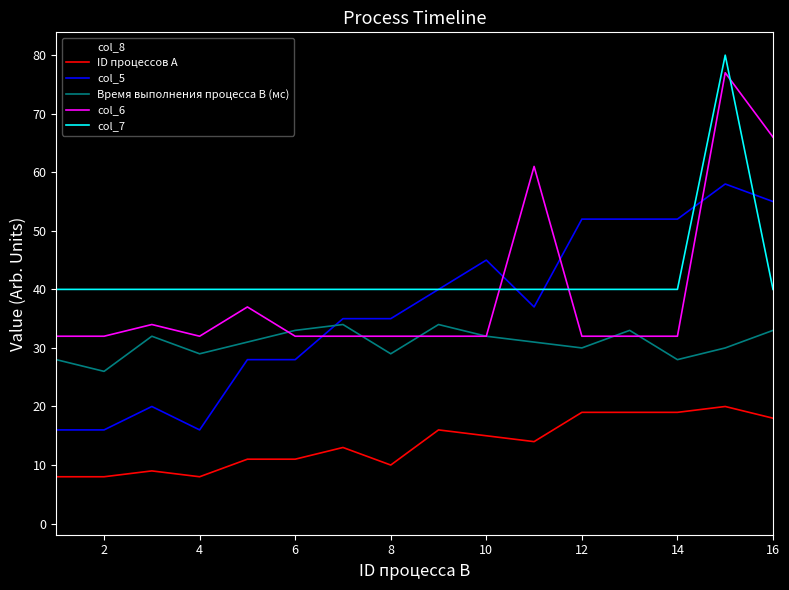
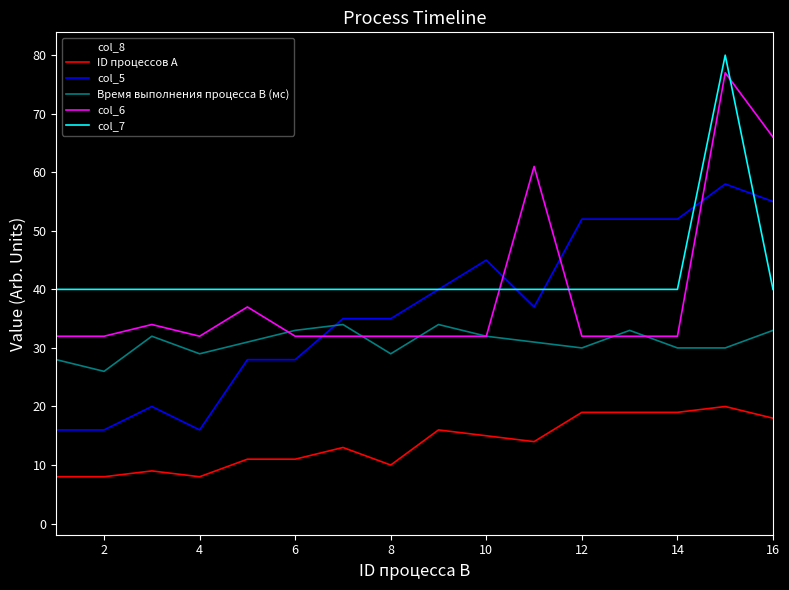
  {
    "col_8": {
      "2": 2,
      "4": 5,
      "6": 21,
      "8": 24,
      "10": 37,
      "12": 42,
      "14": 45,
      "16": 46
    },
    "ID процессов A": {
      "2": 8,
      "4": 8,
      "6": 11,
      "8": 10,
      "10": 15,
      "12": 19,
      "14": 19,
      "16": 18
    },
    "col_5": {
      "2": 16,
      "4": 16,
      "6": 28,
      "8": 35,
      "10": 45,
      "12": 52,
      "14": 52,
      "16": 55
    },
    "Время выполнения процесса B (мс)": {
      "2": 26,
      "4": 29,
      "6": 33,
      "8": 29,
      "12": 30,
-     "14": 28,
+     "14": 30,
      "16": 33
    },
    "col_6": {
      "2": 32,
      "4": 32,
      "6": 32,
      "8": 32,
      "12": 32,
      "14": 32,
      "16": 66
    },
    "col_7": {
      "2": 40,
      "4": 40,
      "6": 40,
      "8": 40,
      "10": 40,
      "12": 40,
      "14": 40,
      "16": 40
    }
  }
